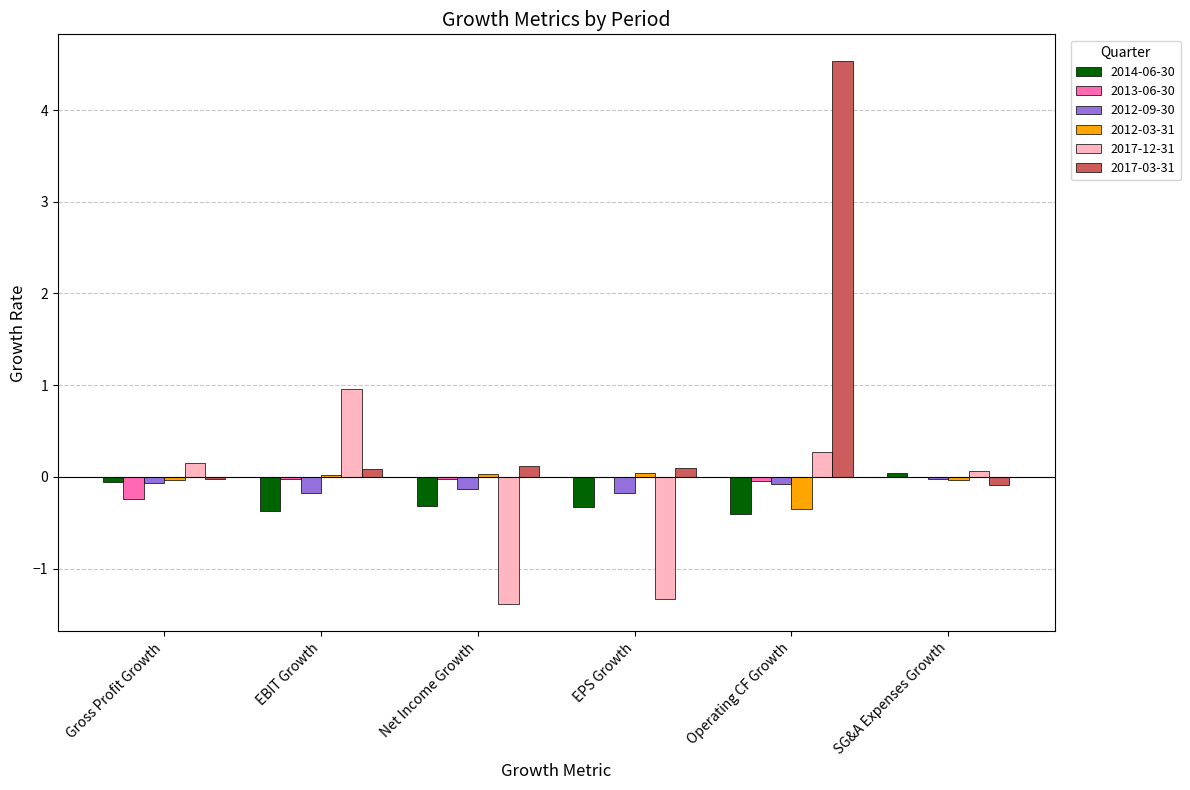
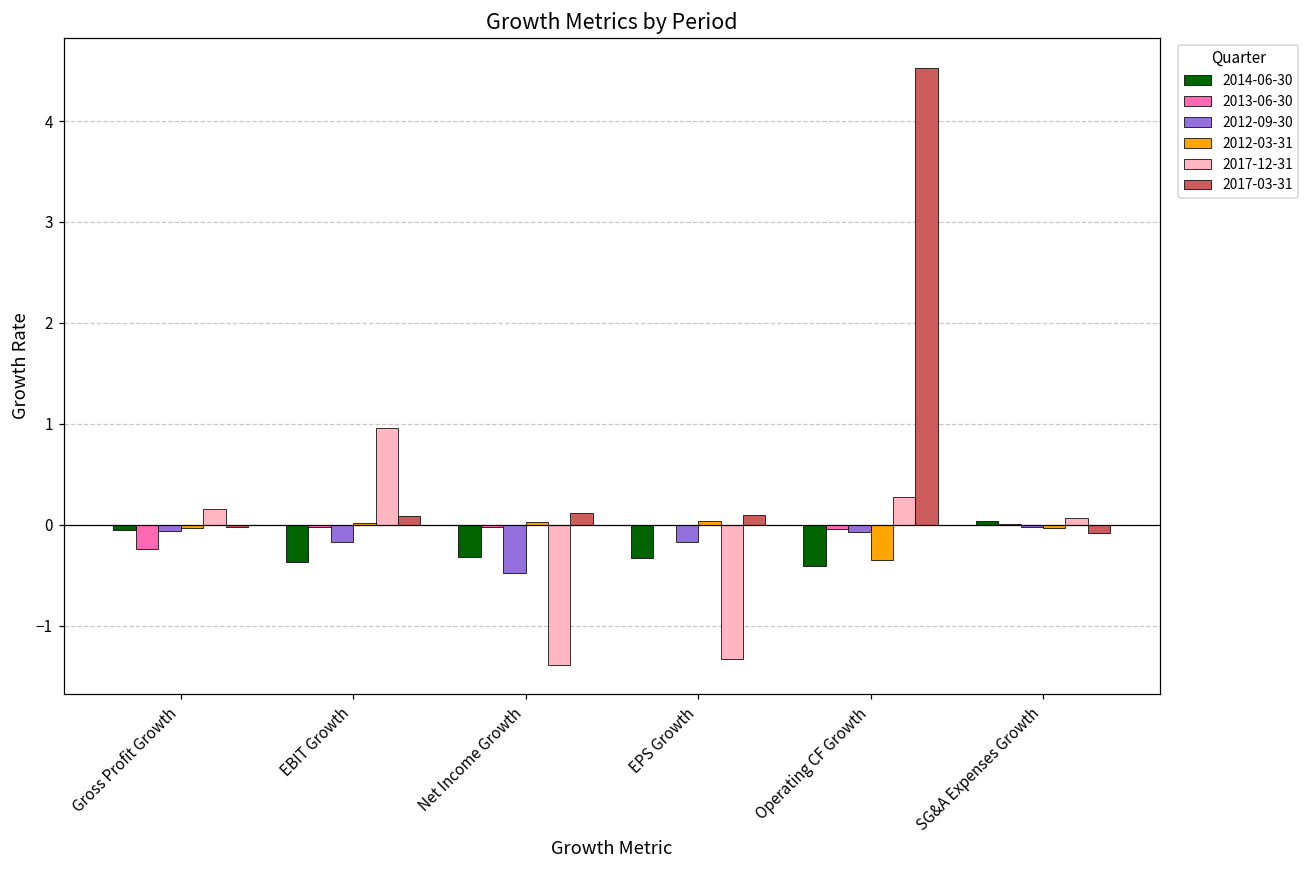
  {
    "2014-06-30": {
      "Gross Profit Growth": -0.1,
      "EBIT Growth": -0.4,
      "Net Income Growth": -0.3,
      "EPS Growth": -0.3,
      "Operating CF Growth": -0.4,
      "SG&A Expenses Growth": 0.0
    },
    "2013-06-30": {
      "Gross Profit Growth": -0.2,
      "EPS Growth": 0.0,
      "Operating CF Growth": 0.0
    },
    "2012-09-30": {
      "Gross Profit Growth": -0.1,
      "EBIT Growth": -0.2,
-     "Net Income Growth": -0.1,
+     "Net Income Growth": -0.5,
      "EPS Growth": -0.2,
      "Operating CF Growth": -0.1
    },
    "2012-03-31": {
      "Gross Profit Growth": 0.0,
      "Net Income Growth": 0.0,
      "EPS Growth": 0.0,
      "Operating CF Growth": -0.4,
      "SG&A Expenses Growth": 0.0
    },
    "2017-12-31": {
      "Gross Profit Growth": 0.2,
      "EBIT Growth": 1.0,
      "Net Income Growth": -1.4,
      "EPS Growth": -1.3,
      "Operating CF Growth": 0.3,
      "SG&A Expenses Growth": 0.1
    },
    "2017-03-31": {
      "EBIT Growth": 0.1,
      "Net Income Growth": 0.1,
      "EPS Growth": 0.1,
      "Operating CF Growth": 4.5,
      "SG&A Expenses Growth": -0.1
    }
  }
